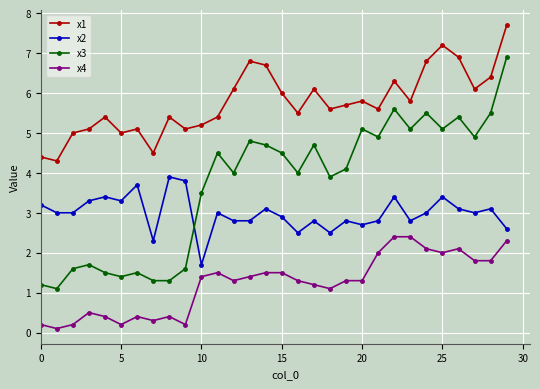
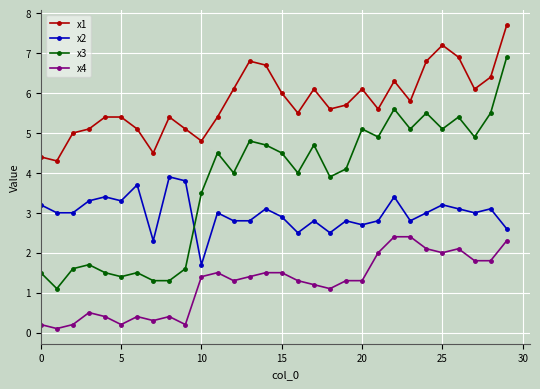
  {
    "x1": {
      "0": 4.4,
-     "5": 5.0,
-     "10": 5.2,
+     "5": 5.4,
+     "10": 4.8,
      "15": 6.0,
-     "20": 5.8,
+     "20": 6.1,
      "25": 7.2
    },
    "x2": {
      "0": 3.2,
      "5": 3.3,
      "10": 1.7,
      "15": 2.9,
      "20": 2.7,
-     "25": 3.4
+     "25": 3.2
    },
    "x3": {
-     "0": 1.2,
+     "0": 1.5,
      "5": 1.4,
      "10": 3.5,
      "15": 4.5,
      "20": 5.1,
      "25": 5.1
    },
    "x4": {
      "0": 0.2,
      "5": 0.2,
      "10": 1.4,
      "15": 1.5,
      "20": 1.3,
      "25": 2.0
    }
  }
